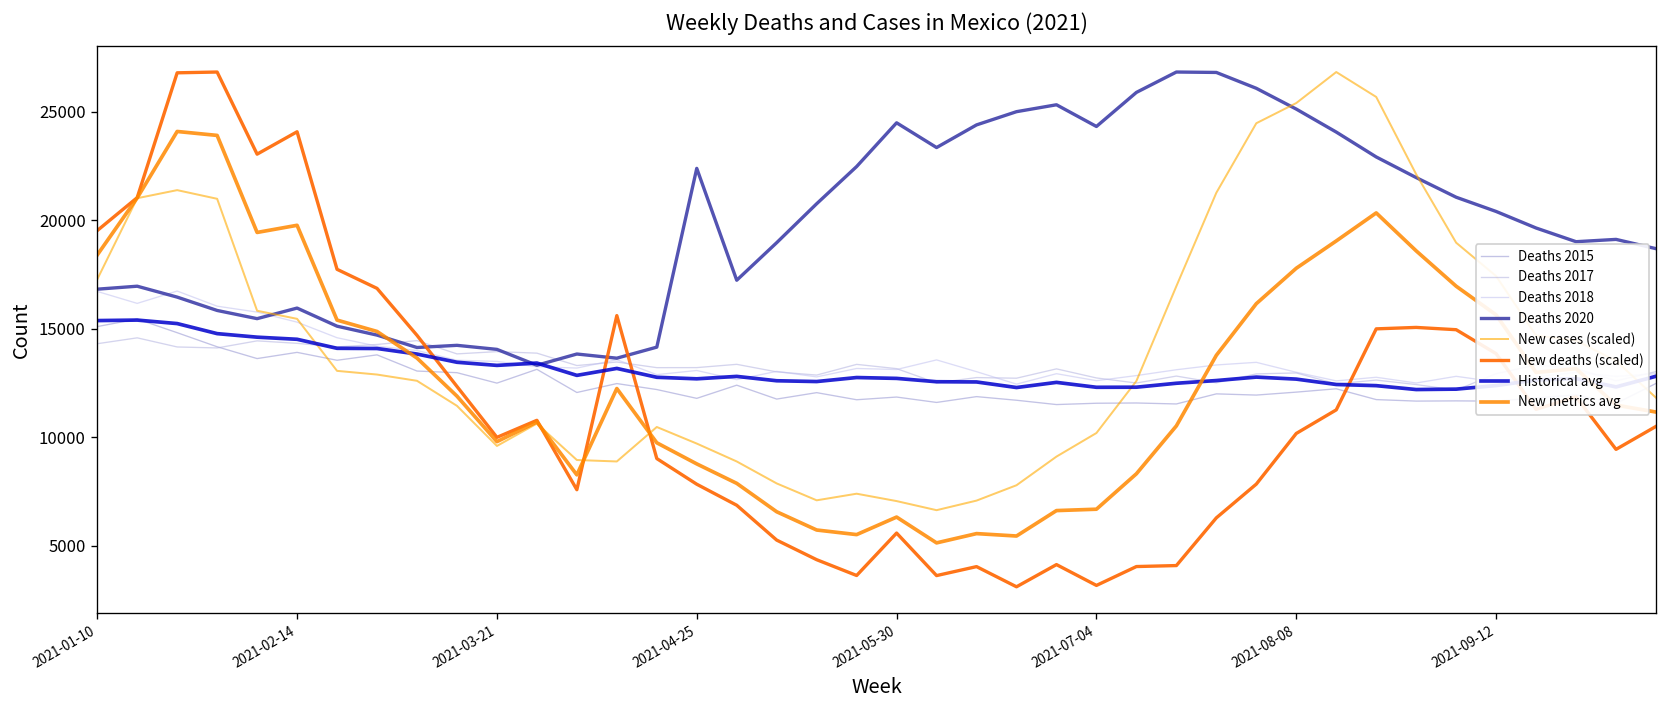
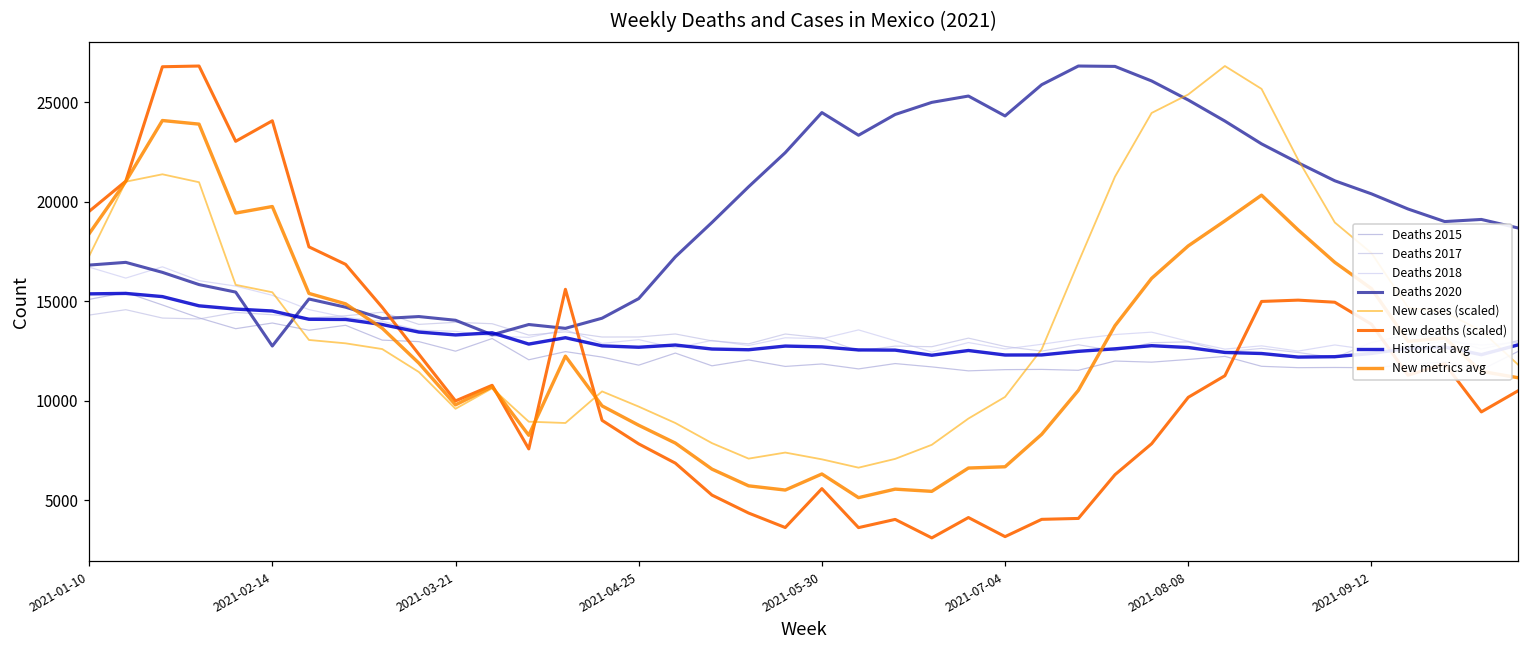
  {
    "Deaths 2020": {
-     "2021-02-14": 16000,
-     "2021-04-25": 22400,
+     "2021-02-14": 12800,
+     "2021-04-25": 15100,
      "2021-05-30": 24500,
      "2021-07-04": 24300,
      "2021-08-08": 25100,
      "2021-09-12": 20400
    },
    "Historical avg": {
      "2021-01-10": 15400,
      "2021-02-14": 14500,
      "2021-03-21": 13300,
      "2021-04-25": 12700,
      "2021-05-30": 12700,
      "2021-07-04": 12300,
      "2021-08-08": 12700
    }
  }
